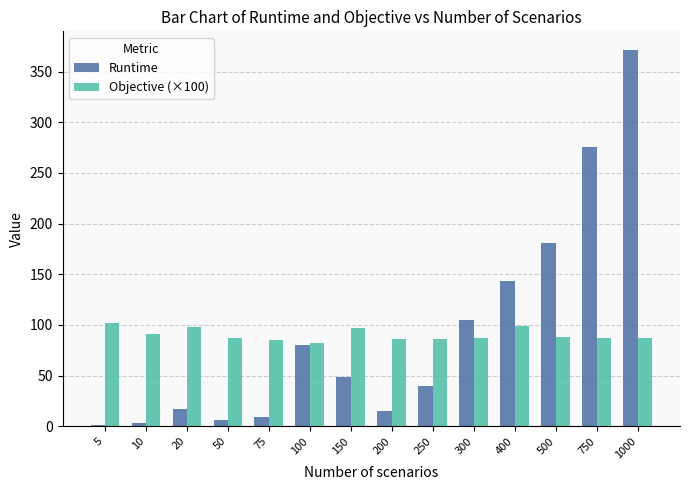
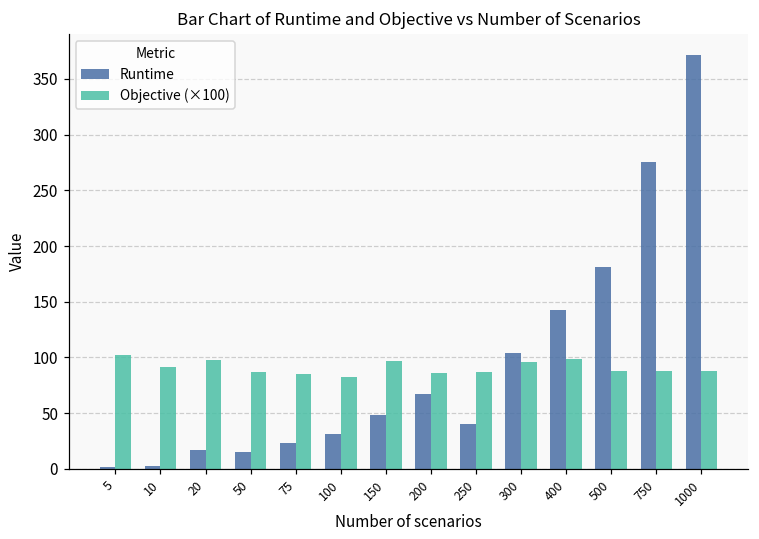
  {
    "Runtime": {
      "10": 3,
      "20": 17,
-     "50": 7,
-     "75": 9,
-     "100": 80,
+     "50": 15,
+     "75": 23,
+     "100": 31,
      "150": 49,
-     "200": 15,
+     "200": 67,
      "250": 40,
      "300": 104,
      "400": 143,
      "500": 181,
      "750": 275,
      "1000": 371
    },
    "Objective (×100)": {
      "5": 102,
      "10": 91,
      "20": 98,
      "50": 87,
      "75": 85,
      "100": 82,
      "150": 97,
      "200": 86,
      "250": 87,
-     "300": 87,
+     "300": 96,
      "400": 99,
      "500": 88,
      "750": 87,
      "1000": 88
    }
  }
